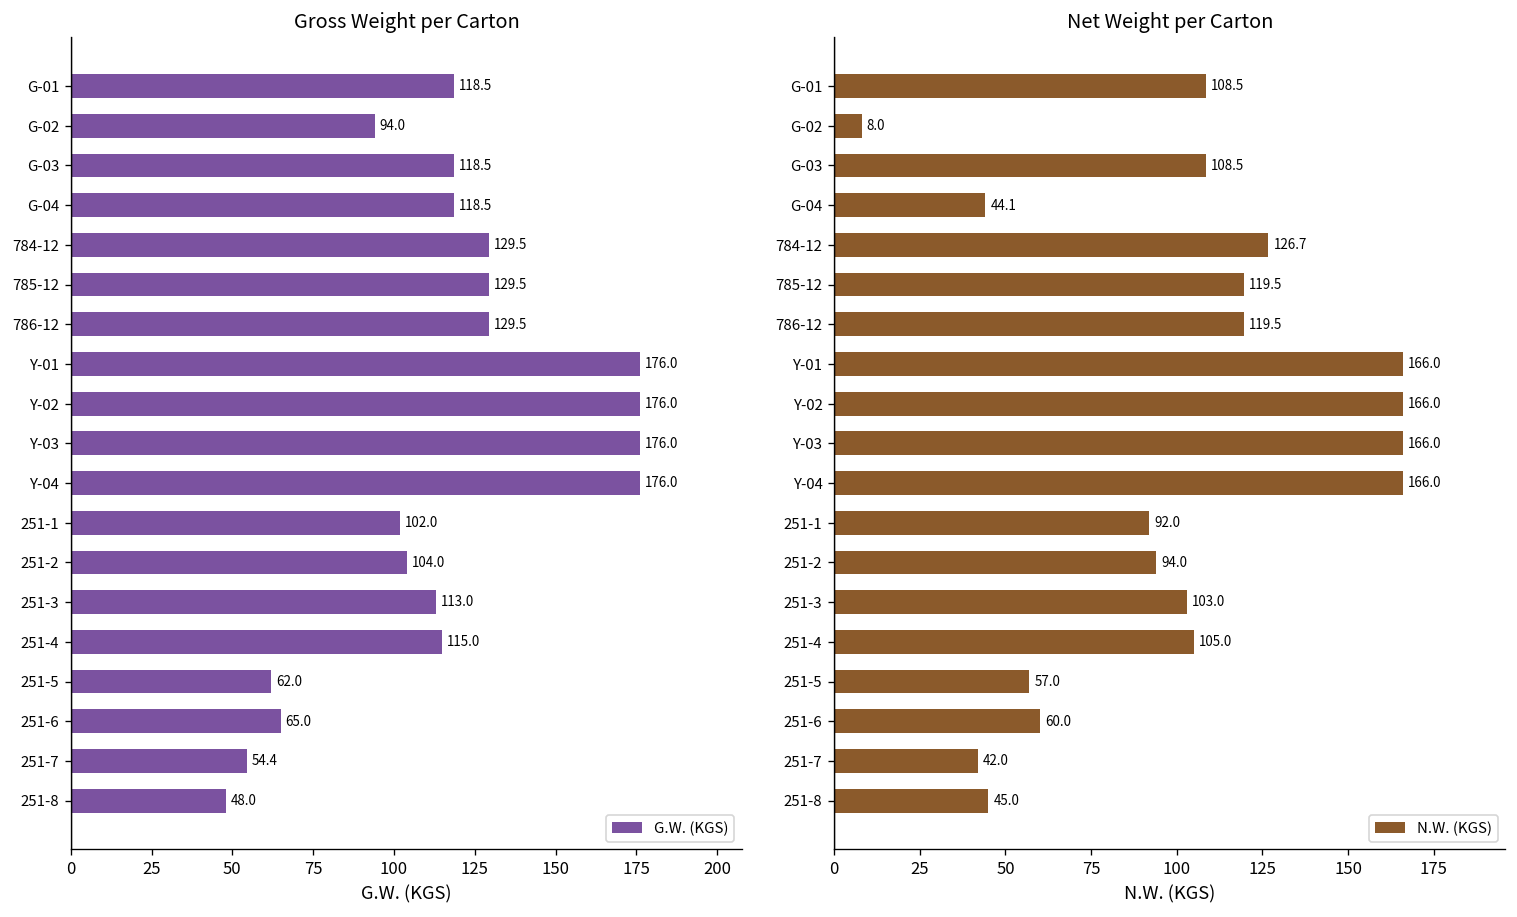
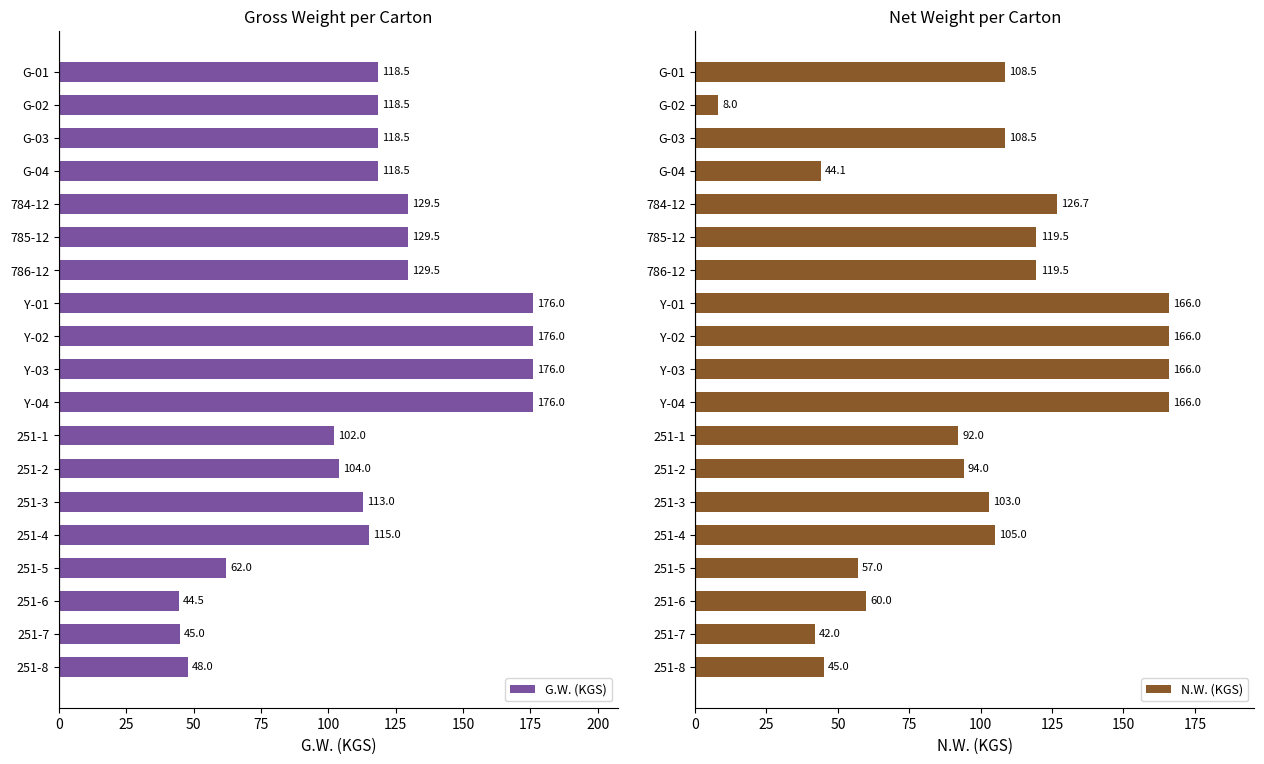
  {
    "Gross Weight per Carton": {
      "G-01": 118.5,
-     "G-02": 94.0,
+     "G-02": 118.5,
      "G-03": 118.5,
      "G-04": 118.5,
      "784-12": 129.5,
      "785-12": 129.5,
      "786-12": 129.5,
      "Y-01": 176.0,
      "Y-02": 176.0,
      "Y-03": 176.0,
      "Y-04": 176.0,
      "251-1": 102.0,
      "251-2": 104.0,
      "251-3": 113.0,
      "251-4": 115.0,
      "251-5": 62.0,
-     "251-6": 65.0,
-     "251-7": 54.4,
+     "251-6": 44.5,
+     "251-7": 45.0,
      "251-8": 48.0
    },
    "Net Weight per Carton": {
      "G-01": 108.5,
      "G-02": 8.0,
      "G-03": 108.5,
      "G-04": 44.1,
      "784-12": 126.7,
      "785-12": 119.5,
      "786-12": 119.5,
      "Y-01": 166.0,
      "Y-02": 166.0,
      "Y-03": 166.0,
      "Y-04": 166.0,
      "251-1": 92.0,
      "251-2": 94.0,
      "251-3": 103.0,
      "251-4": 105.0,
      "251-5": 57.0,
      "251-6": 60.0,
      "251-7": 42.0,
      "251-8": 45.0
    }
  }
